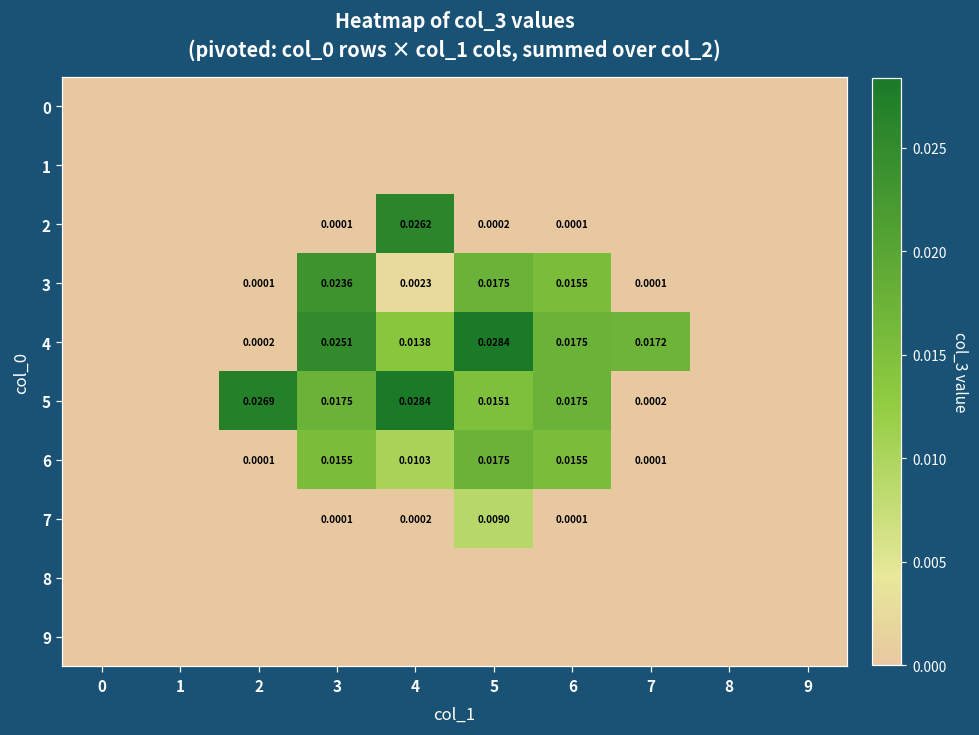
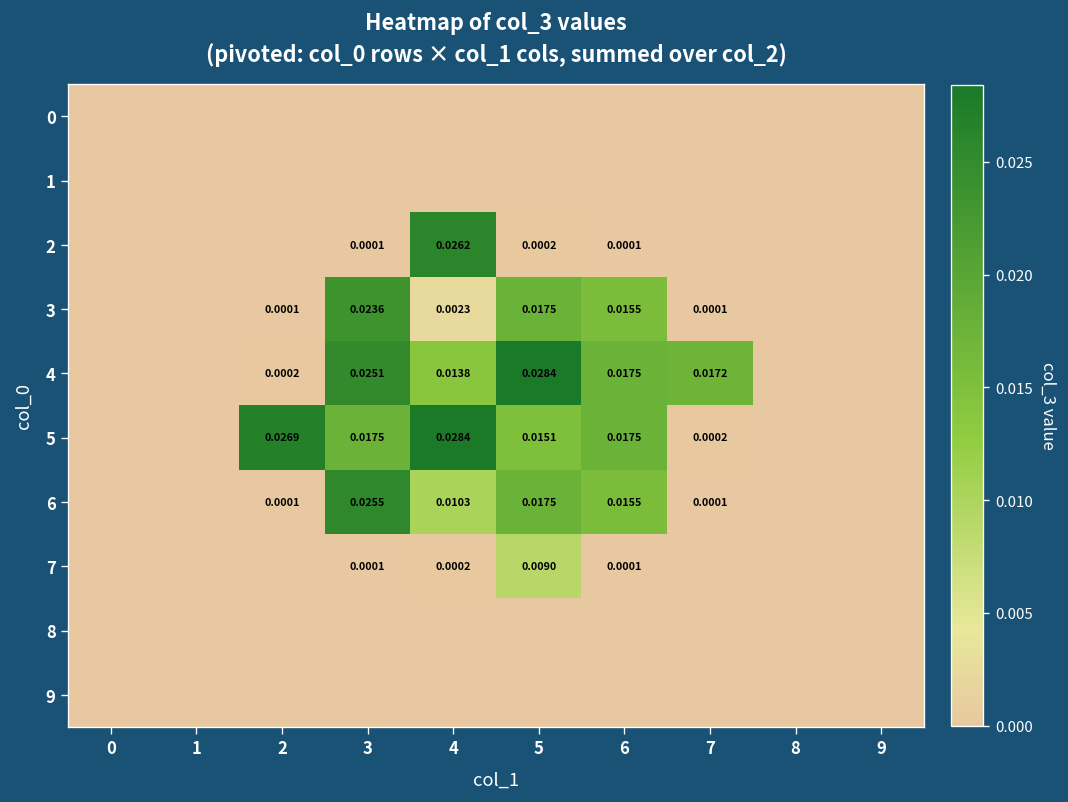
  {
    "2": {
      "3": 0.0001,
      "4": 0.0262,
      "5": 0.0002,
      "6": 0.0001
    },
    "3": {
      "2": 0.0001,
      "3": 0.0236,
      "4": 0.0023,
      "5": 0.0175,
      "6": 0.0155,
      "7": 0.0001
    },
    "4": {
      "2": 0.0002,
      "3": 0.0251,
      "4": 0.0138,
      "5": 0.0284,
      "6": 0.0175,
      "7": 0.0172
    },
    "5": {
      "2": 0.0269,
      "3": 0.0175,
      "4": 0.0284,
      "5": 0.0151,
      "6": 0.0175,
      "7": 0.0002
    },
    "6": {
      "2": 0.0001,
-     "3": 0.0155,
+     "3": 0.0255,
      "4": 0.0103,
      "5": 0.0175,
      "6": 0.0155,
      "7": 0.0001
    },
    "7": {
      "3": 0.0001,
      "4": 0.0002,
      "5": 0.0090,
      "6": 0.0001
    }
  }
